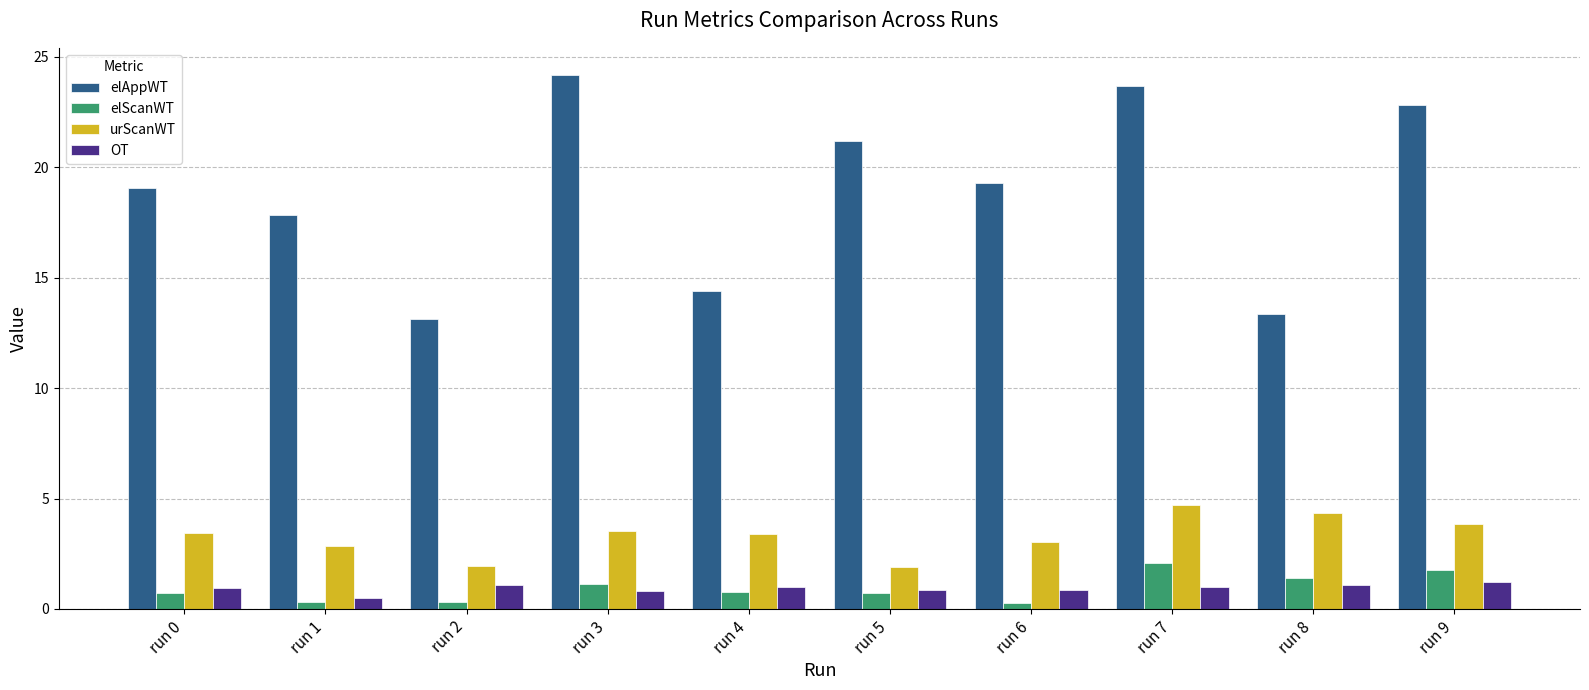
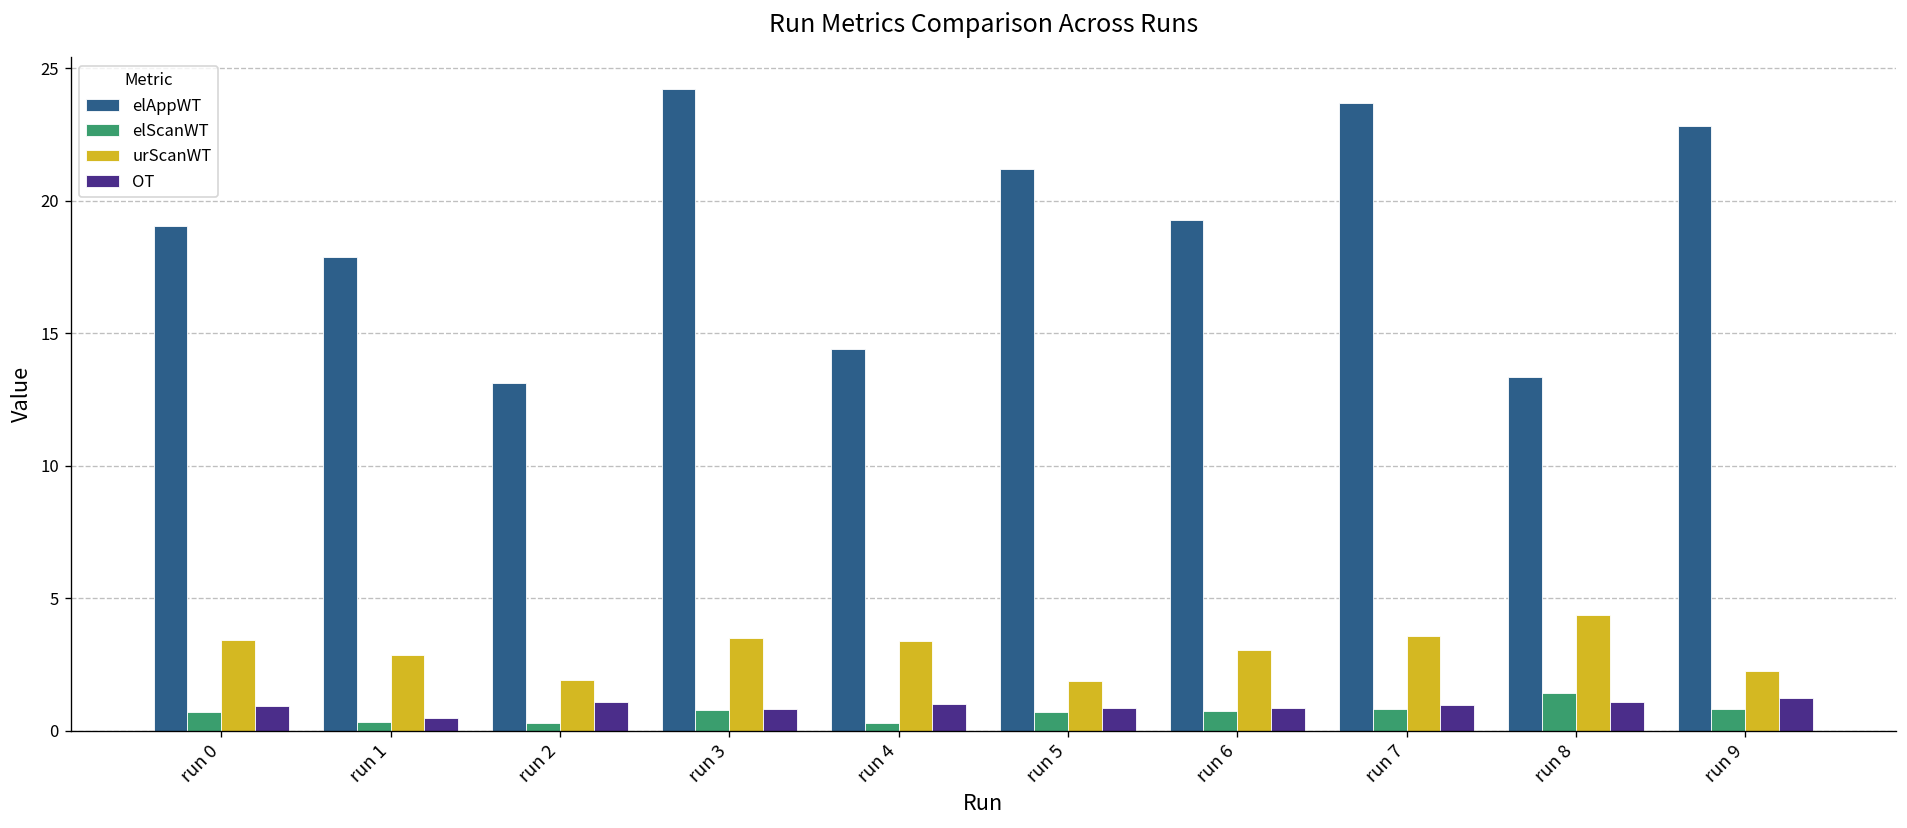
  {
    "elScanWT": {
      "run 0": 0.7,
      "run 1": 0.3,
      "run 2": 0.3,
-     "run 3": 1.1,
-     "run 4": 0.8,
+     "run 3": 0.8,
+     "run 4": 0.3,
      "run 5": 0.7,
-     "run 6": 0.3,
-     "run 7": 2.1,
+     "run 6": 0.8,
+     "run 7": 0.8,
      "run 8": 1.4,
-     "run 9": 1.8
+     "run 9": 0.8
    },
    "urScanWT": {
      "run 0": 3.4,
      "run 1": 2.8,
      "run 2": 1.9,
      "run 3": 3.5,
      "run 4": 3.4,
      "run 5": 1.9,
      "run 6": 3.0,
-     "run 7": 4.7,
+     "run 7": 3.6,
      "run 8": 4.4,
-     "run 9": 3.9
+     "run 9": 2.3
    }
  }
